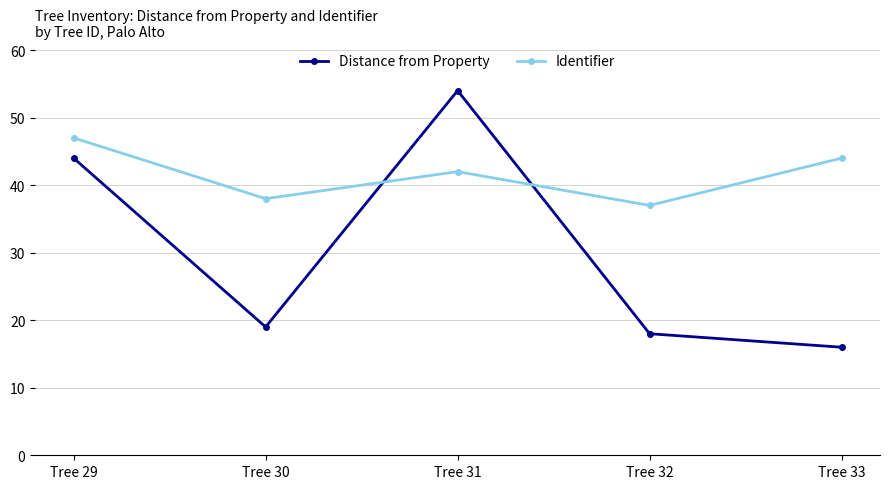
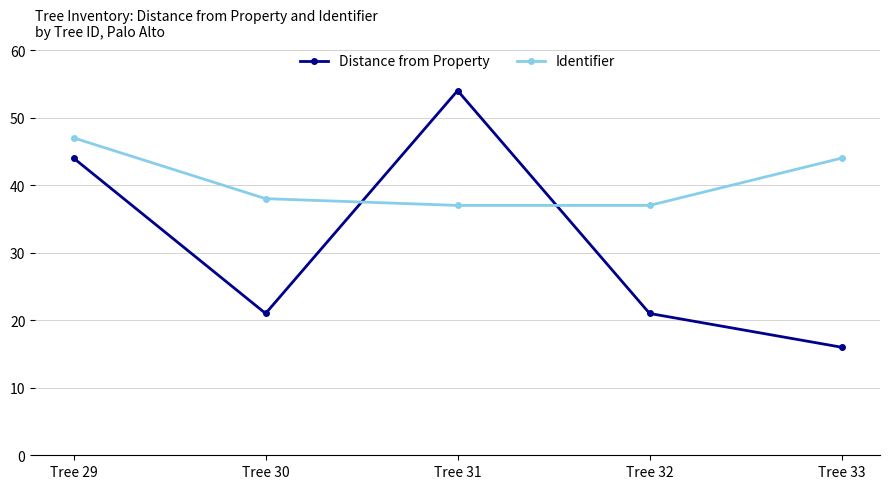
  {
    "Distance from Property": {
      "Tree 29": 44,
-     "Tree 30": 19,
+     "Tree 30": 21,
      "Tree 31": 54,
-     "Tree 32": 18,
+     "Tree 32": 21,
      "Tree 33": 16
    },
    "Identifier": {
      "Tree 29": 47,
      "Tree 30": 38,
-     "Tree 31": 42,
+     "Tree 31": 37,
      "Tree 32": 37,
      "Tree 33": 44
    }
  }
